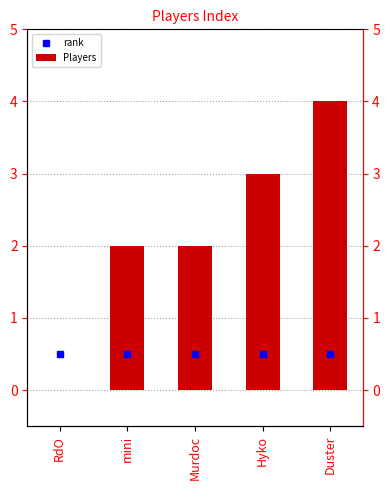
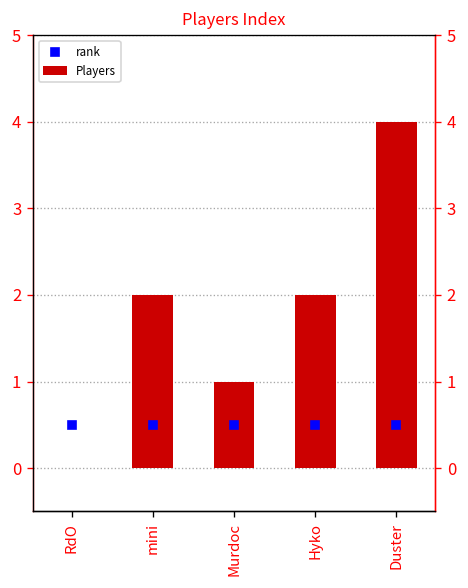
  {
    "Players": {
      "RdO": 0,
      "mini": 2,
-     "Murdoc": 2,
-     "Hyko": 3,
+     "Murdoc": 1,
+     "Hyko": 2,
      "Duster": 4
    }
  }
